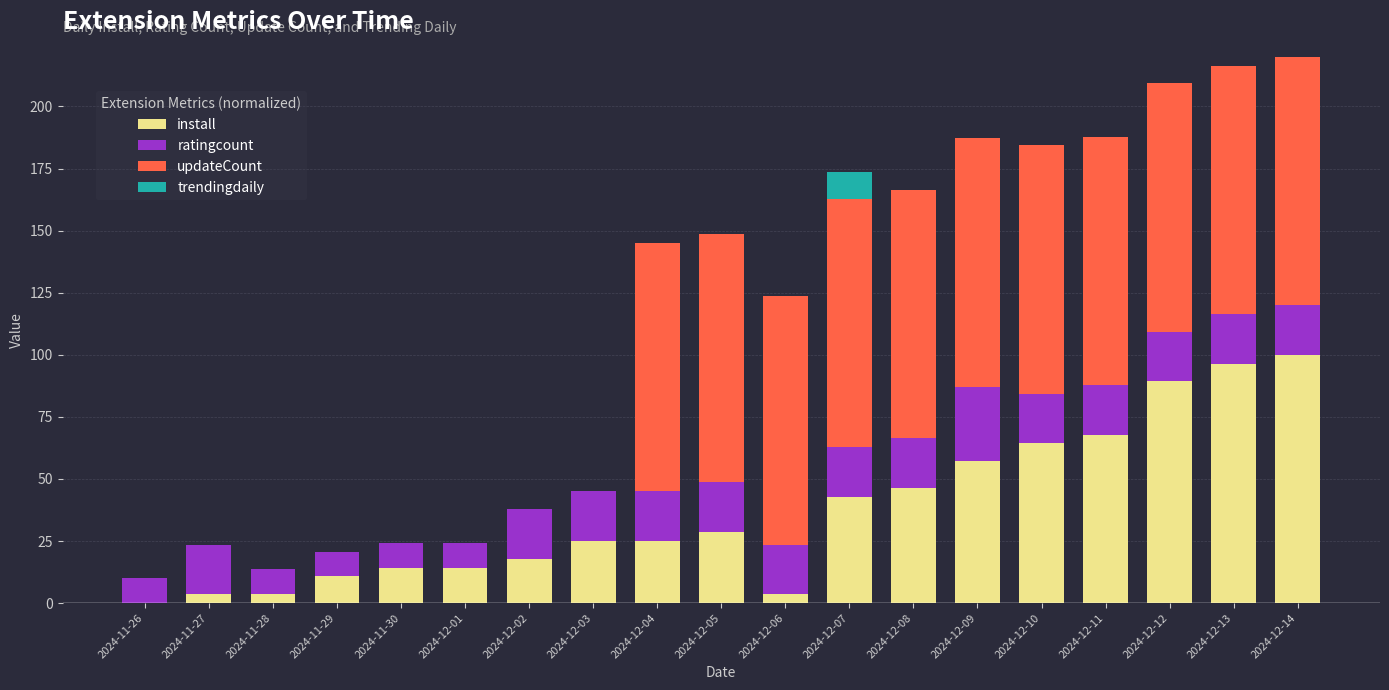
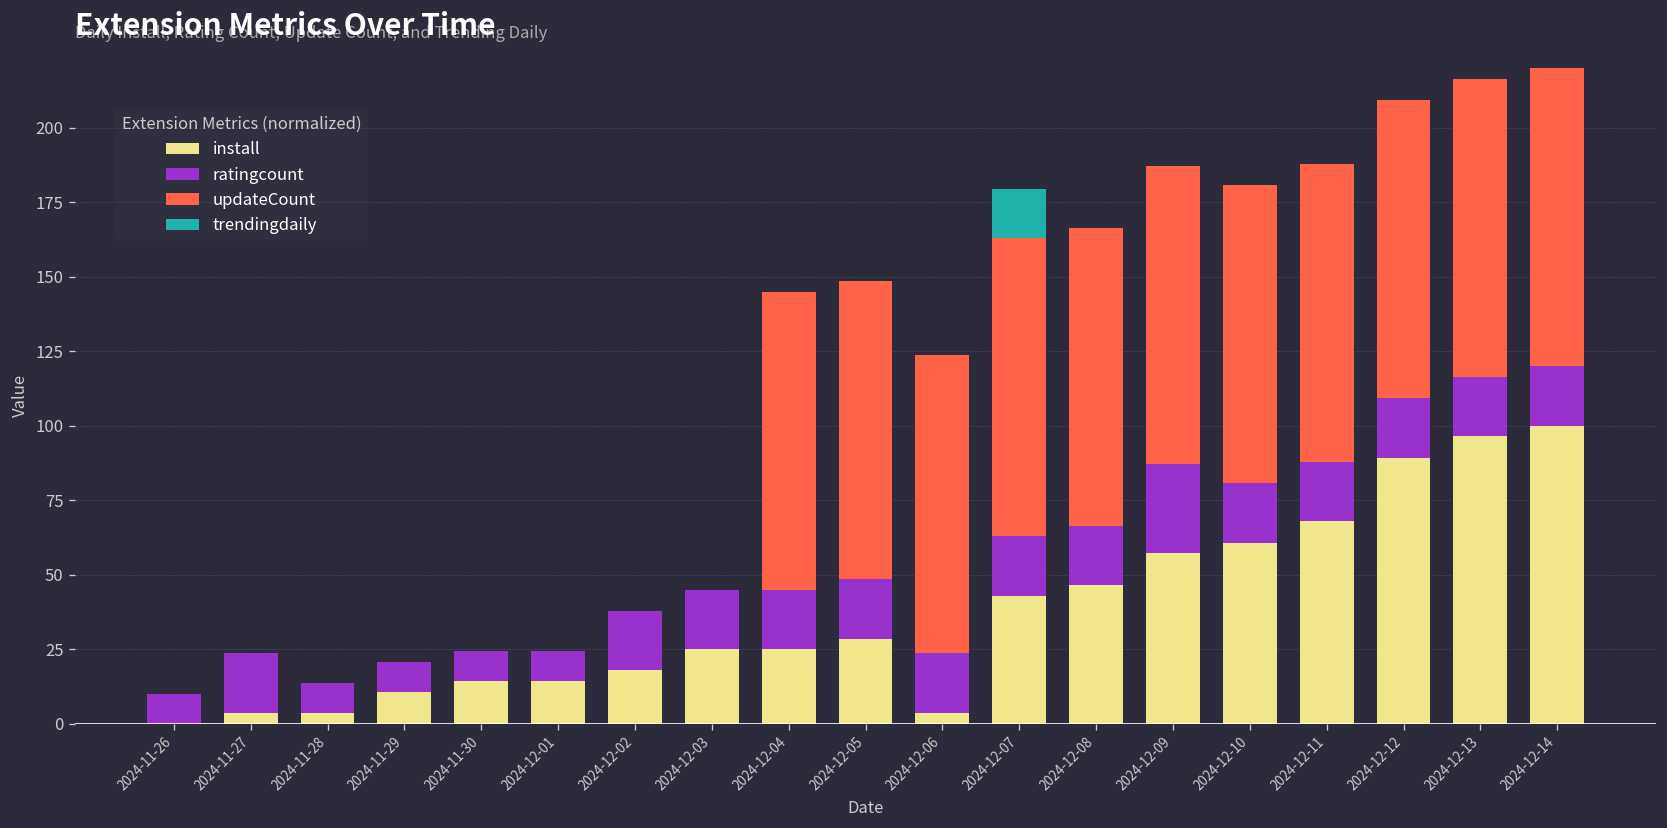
  {
    "install": {
      "2024-11-26": 0,
      "2024-11-27": 4,
      "2024-11-28": 4,
      "2024-11-29": 11,
      "2024-11-30": 14,
      "2024-12-01": 14,
      "2024-12-02": 18,
      "2024-12-03": 25,
      "2024-12-04": 25,
      "2024-12-05": 29,
      "2024-12-06": 4,
      "2024-12-07": 43,
      "2024-12-08": 46,
      "2024-12-09": 57,
-     "2024-12-10": 64,
+     "2024-12-10": 61,
      "2024-12-11": 68,
      "2024-12-12": 89,
      "2024-12-13": 96,
      "2024-12-14": 100
    },
    "ratingcount": {
      "2024-11-26": 10,
      "2024-11-27": 20,
      "2024-11-28": 10,
      "2024-11-29": 10,
      "2024-11-30": 10,
      "2024-12-01": 10,
      "2024-12-02": 20,
      "2024-12-03": 20,
      "2024-12-04": 20,
      "2024-12-05": 20,
      "2024-12-06": 20,
      "2024-12-07": 20,
      "2024-12-08": 20,
      "2024-12-09": 30,
      "2024-12-10": 20,
      "2024-12-11": 20,
      "2024-12-12": 20,
      "2024-12-13": 20,
      "2024-12-14": 20
    },
    "updateCount": {
      "2024-11-26": 0,
      "2024-11-27": 0,
      "2024-11-28": 0,
      "2024-11-29": 0,
      "2024-11-30": 0,
      "2024-12-01": 0,
      "2024-12-02": 0,
      "2024-12-03": 0,
      "2024-12-04": 100,
      "2024-12-05": 100,
      "2024-12-06": 100,
      "2024-12-07": 100,
      "2024-12-08": 100,
      "2024-12-09": 100,
      "2024-12-10": 100,
      "2024-12-11": 100,
      "2024-12-12": 100,
      "2024-12-13": 100,
      "2024-12-14": 100
    },
    "trendingdaily": {
      "2024-11-26": 0,
      "2024-11-27": 0,
      "2024-11-28": 0,
      "2024-11-29": 0,
      "2024-11-30": 0,
      "2024-12-01": 0,
      "2024-12-02": 0,
      "2024-12-03": 0,
      "2024-12-04": 0,
      "2024-12-05": 0,
      "2024-12-06": 0,
-     "2024-12-07": 11,
+     "2024-12-07": 17,
      "2024-12-08": 0,
      "2024-12-09": 0,
      "2024-12-10": 0,
      "2024-12-11": 0,
      "2024-12-12": 0,
      "2024-12-13": 0,
      "2024-12-14": 0
    }
  }
